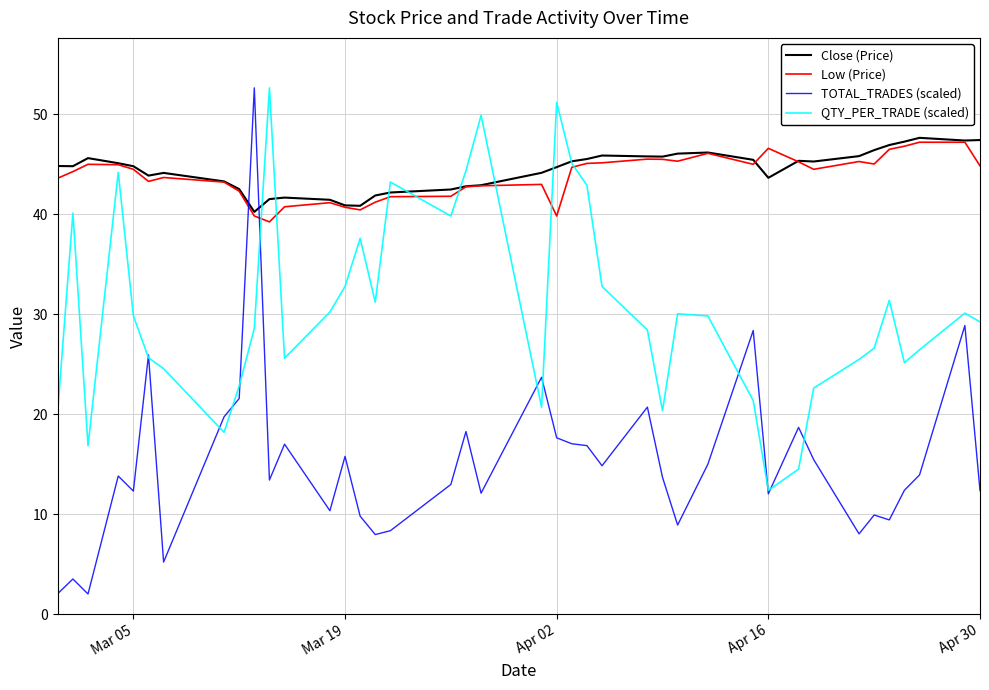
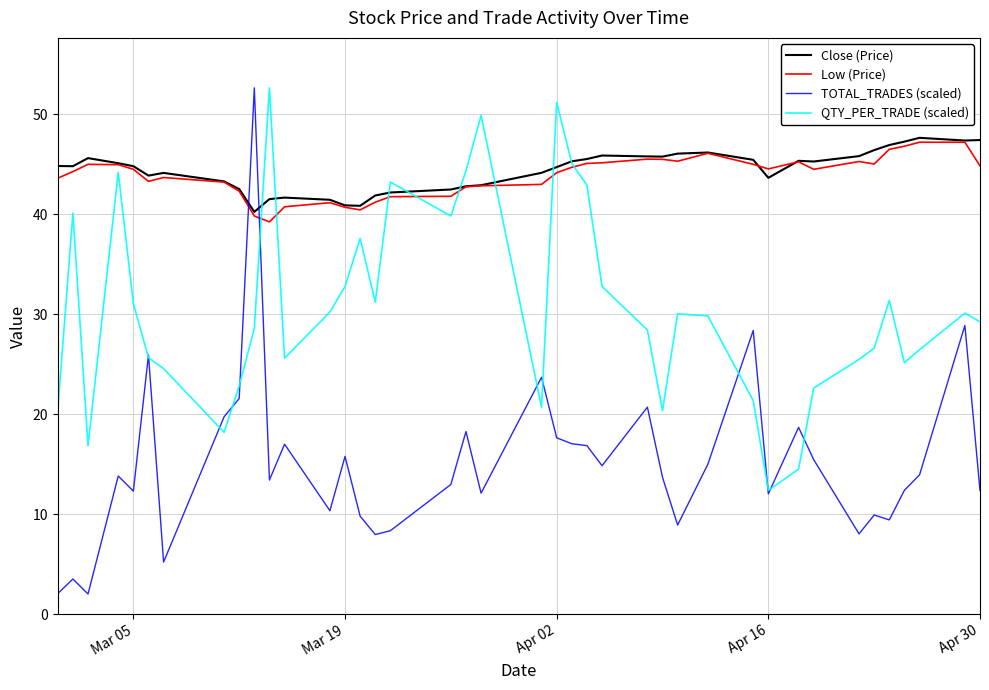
  {
    "Close (Price)": {
      "Mar 05": 45,
      "Apr 02": 45,
      "Apr 16": 44,
      "Apr 30": 47
    },
    "Low (Price)": {
      "Mar 05": 45,
-     "Apr 02": 40,
-     "Apr 16": 47,
+     "Apr 02": 44,
+     "Apr 16": 45,
      "Apr 30": 45
    },
    "TOTAL_TRADES (scaled)": {
      "Mar 05": 12,
      "Mar 19": 16,
      "Apr 02": 18,
      "Apr 16": 12,
      "Apr 30": 12
    },
    "QTY_PER_TRADE (scaled)": {
-     "Mar 05": 30,
+     "Mar 05": 31,
      "Mar 19": 33,
      "Apr 02": 51,
      "Apr 16": 12,
      "Apr 30": 29
    }
  }
